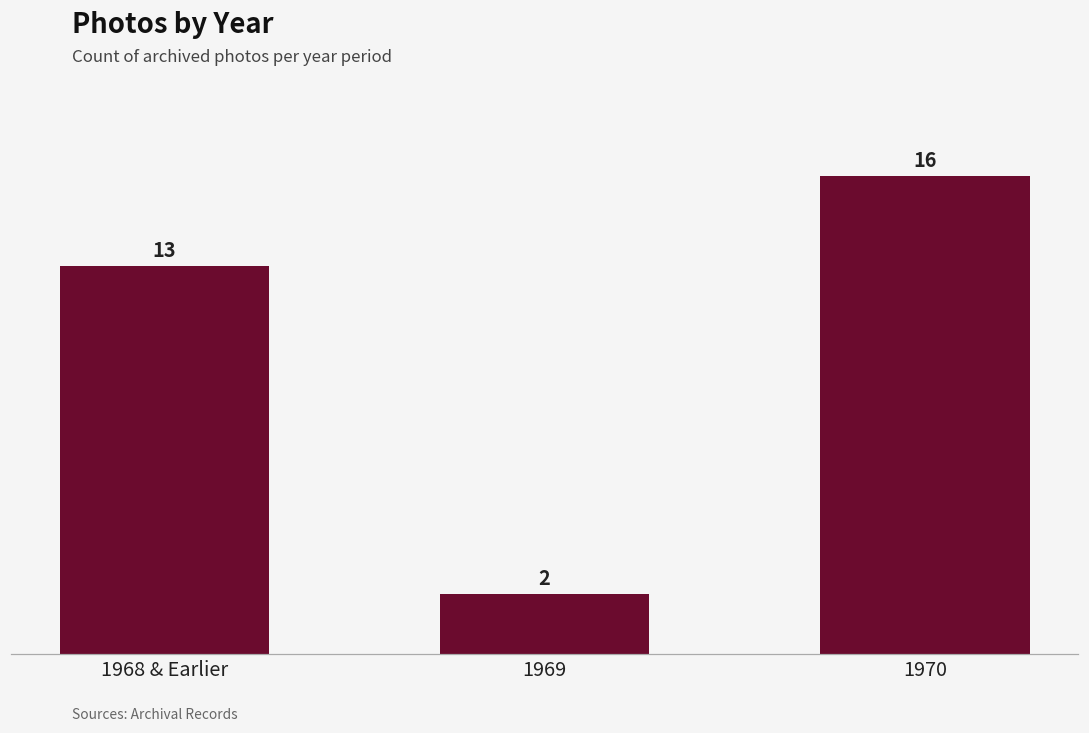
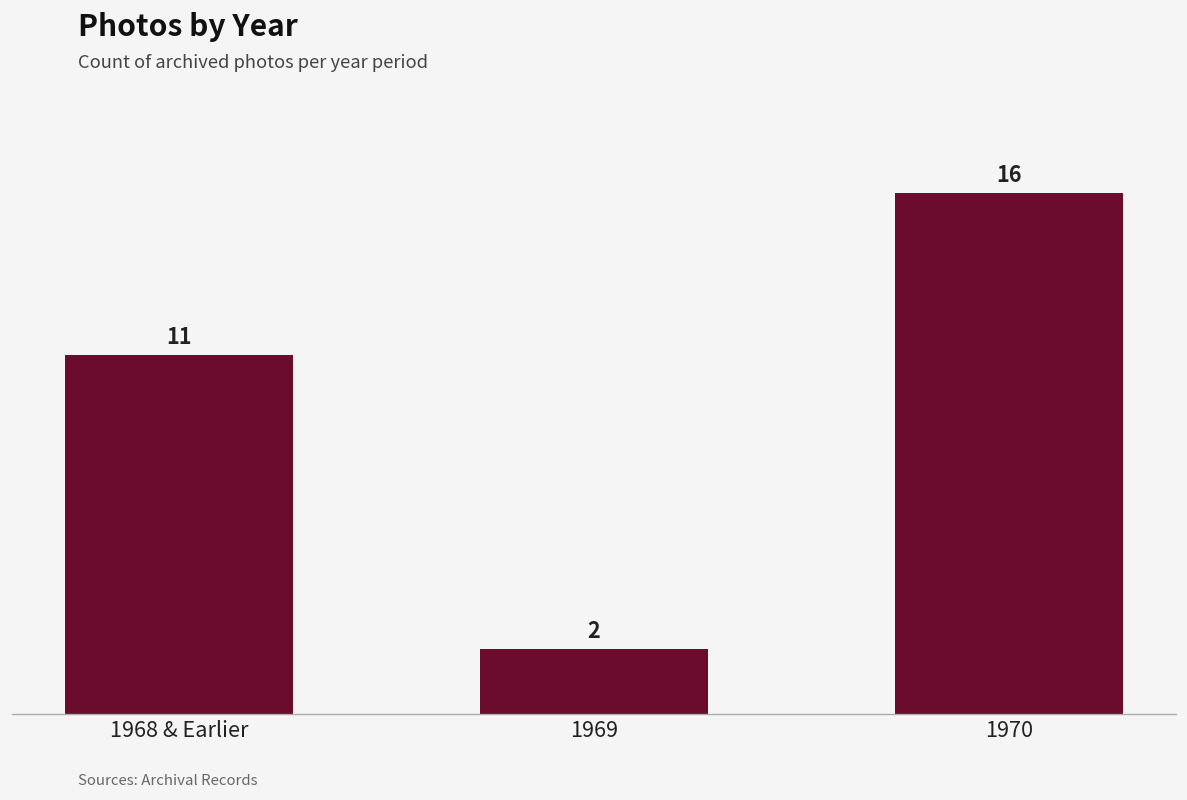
  {
-   "1968 & Earlier": 13,
+   "1968 & Earlier": 11,
    "1969": 2,
    "1970": 16
  }
